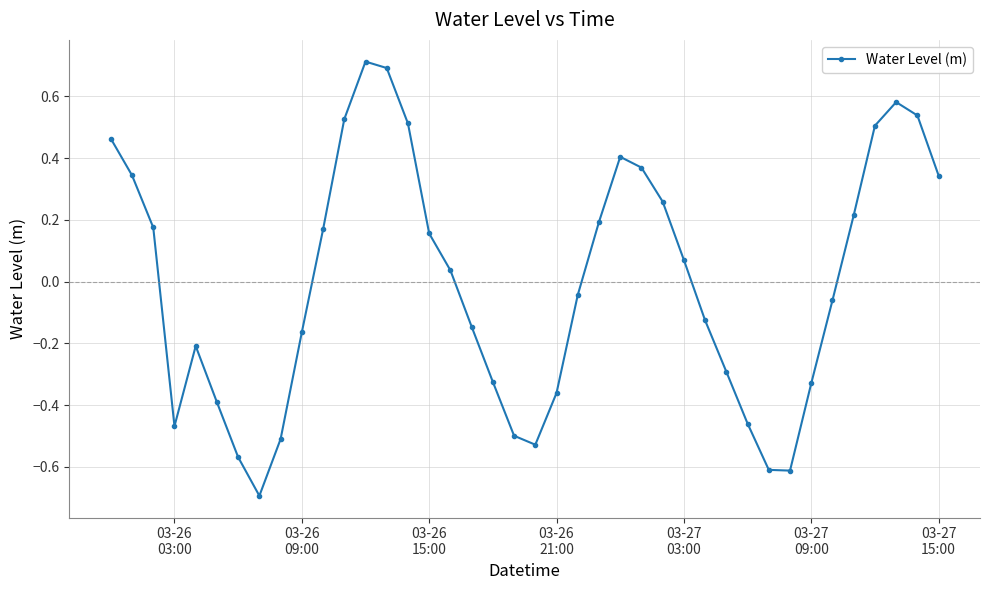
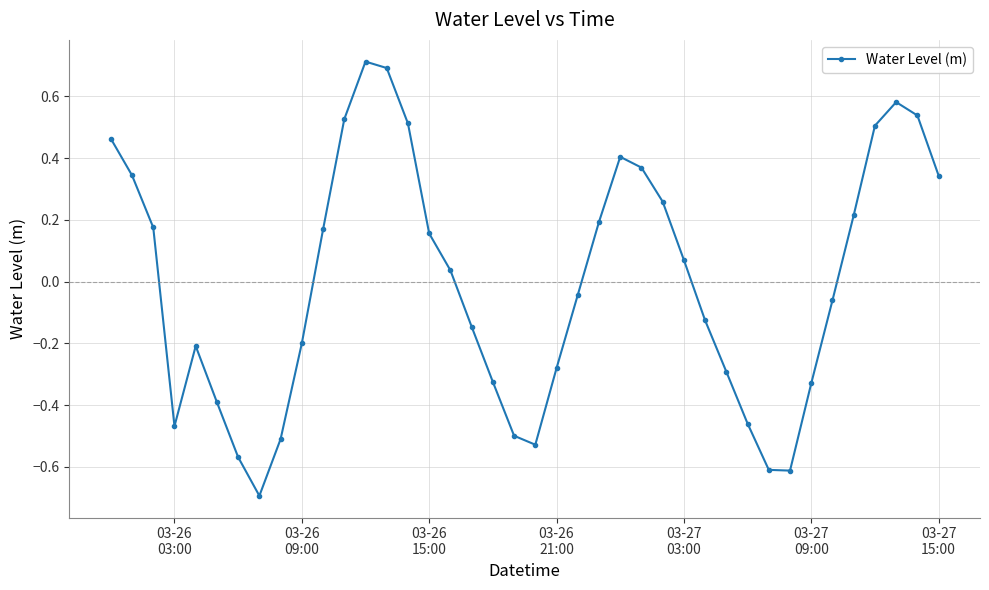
  {
    "03-26 03:00": -0.47,
-   "03-26 09:00": -0.16,
+   "03-26 09:00": -0.20,
    "03-26 15:00": 0.16,
-   "03-26 21:00": -0.36,
+   "03-26 21:00": -0.28,
    "03-27 03:00": 0.07,
    "03-27 09:00": -0.33,
    "03-27 15:00": 0.34
  }
